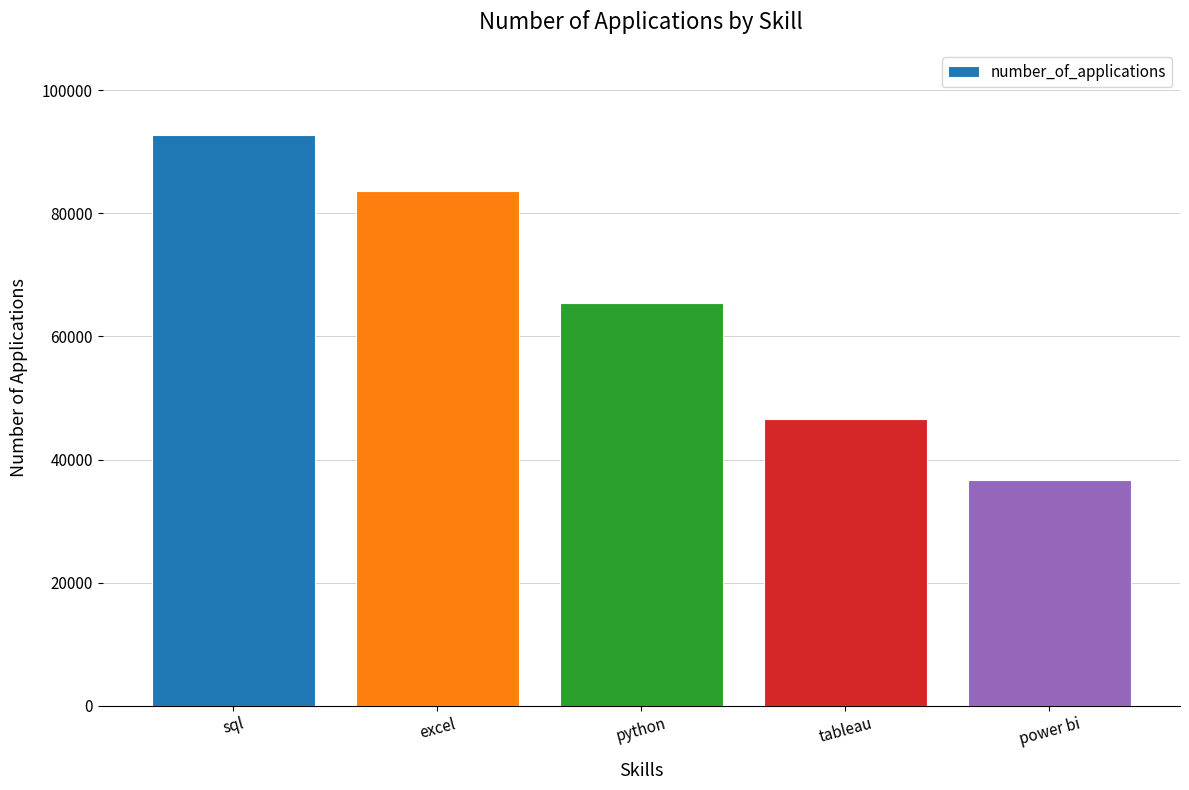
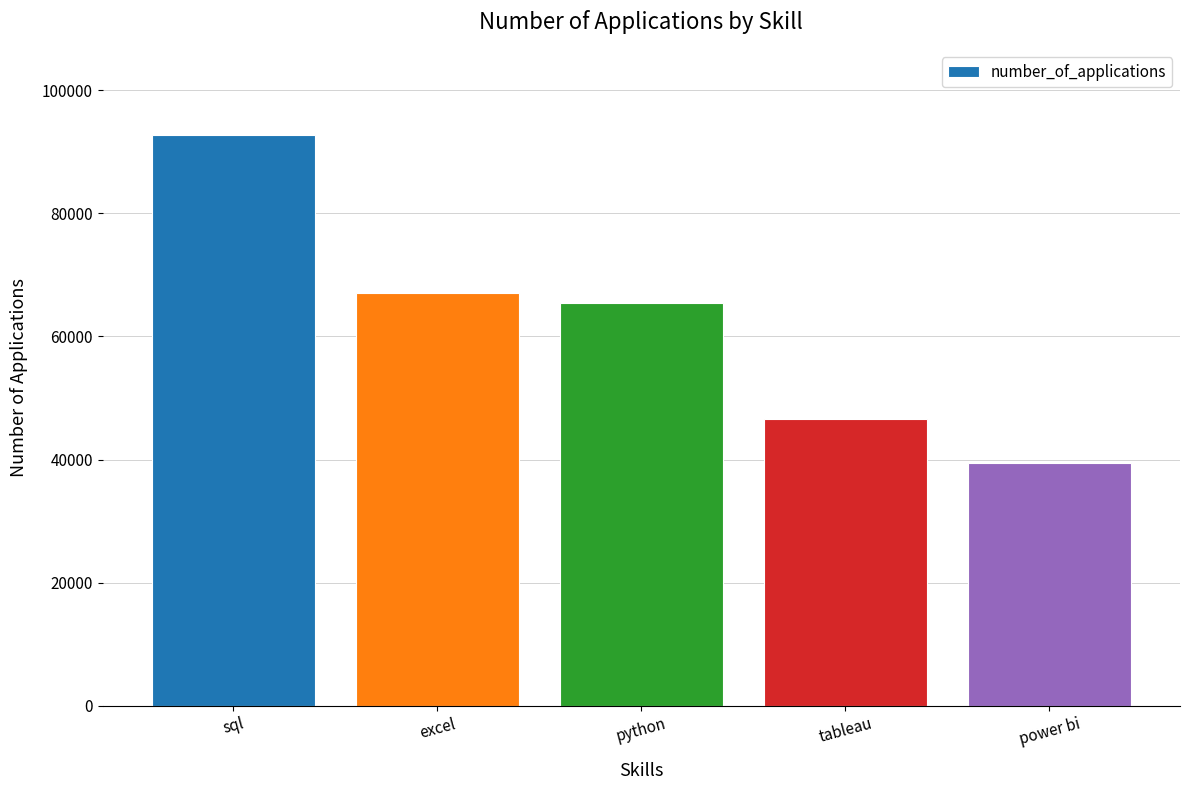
  {
    "sql": 93000,
-   "excel": 84000,
+   "excel": 67000,
    "python": 65000,
    "tableau": 47000,
-   "power bi": 37000
+   "power bi": 39000
  }
